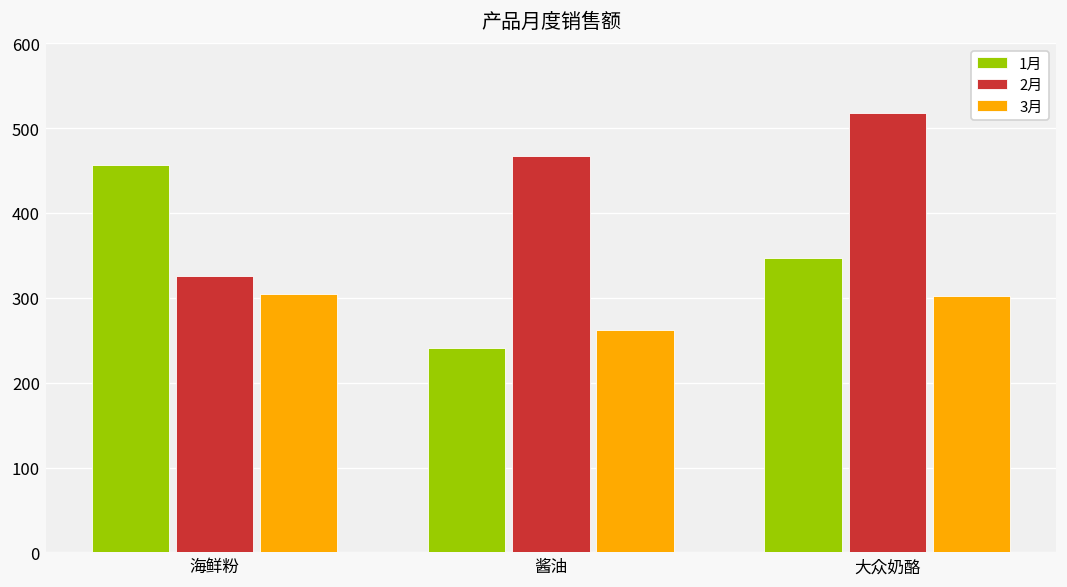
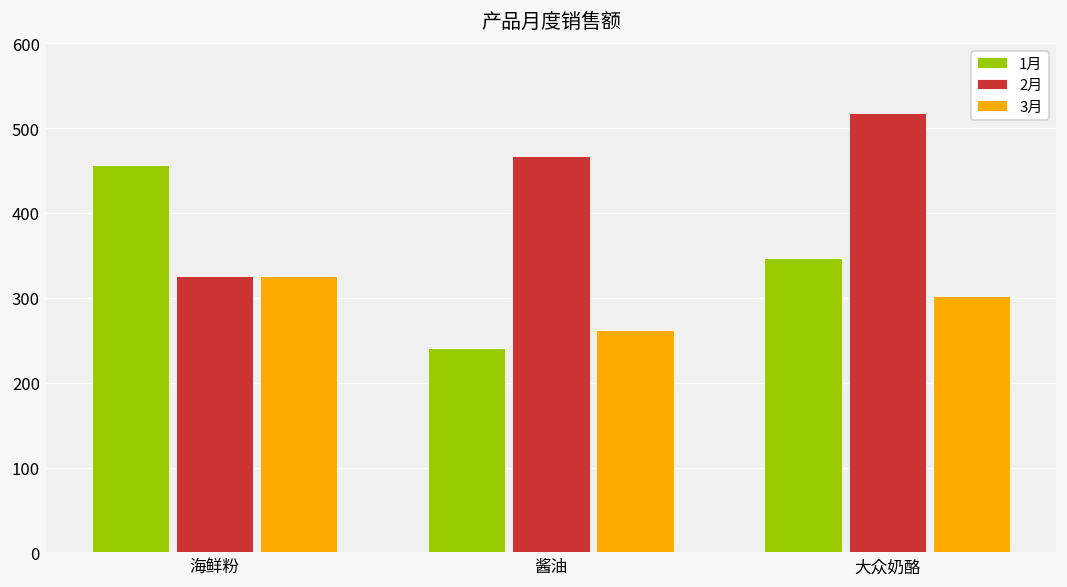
  {
    "1月": {
      "海鲜粉": 460,
      "酱油": 240,
      "大众奶酪": 350
    },
    "2月": {
      "海鲜粉": 330,
      "酱油": 470,
      "大众奶酪": 520
    },
    "3月": {
-     "海鲜粉": 310,
+     "海鲜粉": 330,
      "酱油": 260,
      "大众奶酪": 300
    }
  }
